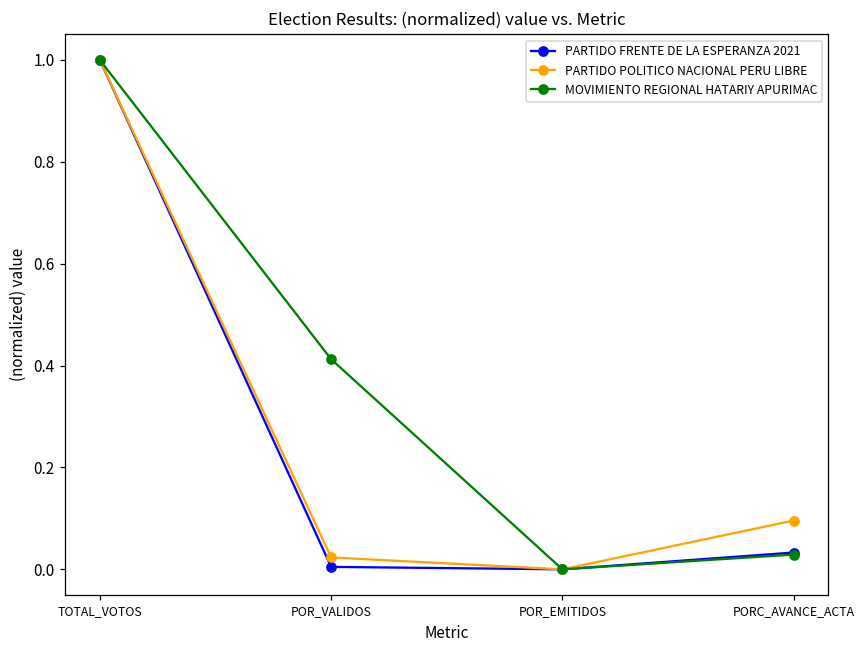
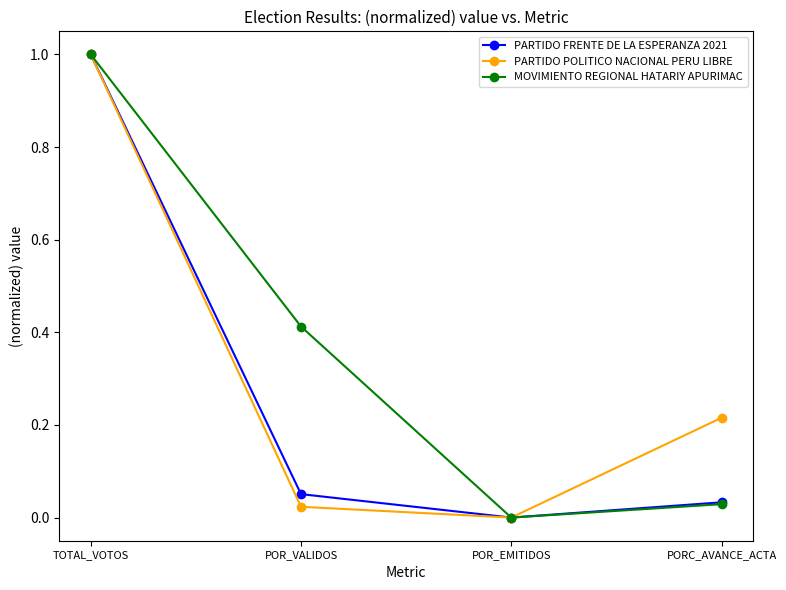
  {
    "PARTIDO FRENTE DE LA ESPERANZA 2021": {
-     "POR_VALIDOS": 0.00
+     "POR_VALIDOS": 0.05
    },
    "PARTIDO POLITICO NACIONAL PERU LIBRE": {
      "POR_VALIDOS": 0.02,
-     "PORC_AVANCE_ACTA": 0.10
+     "PORC_AVANCE_ACTA": 0.22
    },
    "MOVIMIENTO REGIONAL HATARIY APURIMAC": {
      "POR_VALIDOS": 0.41
    }
  }
